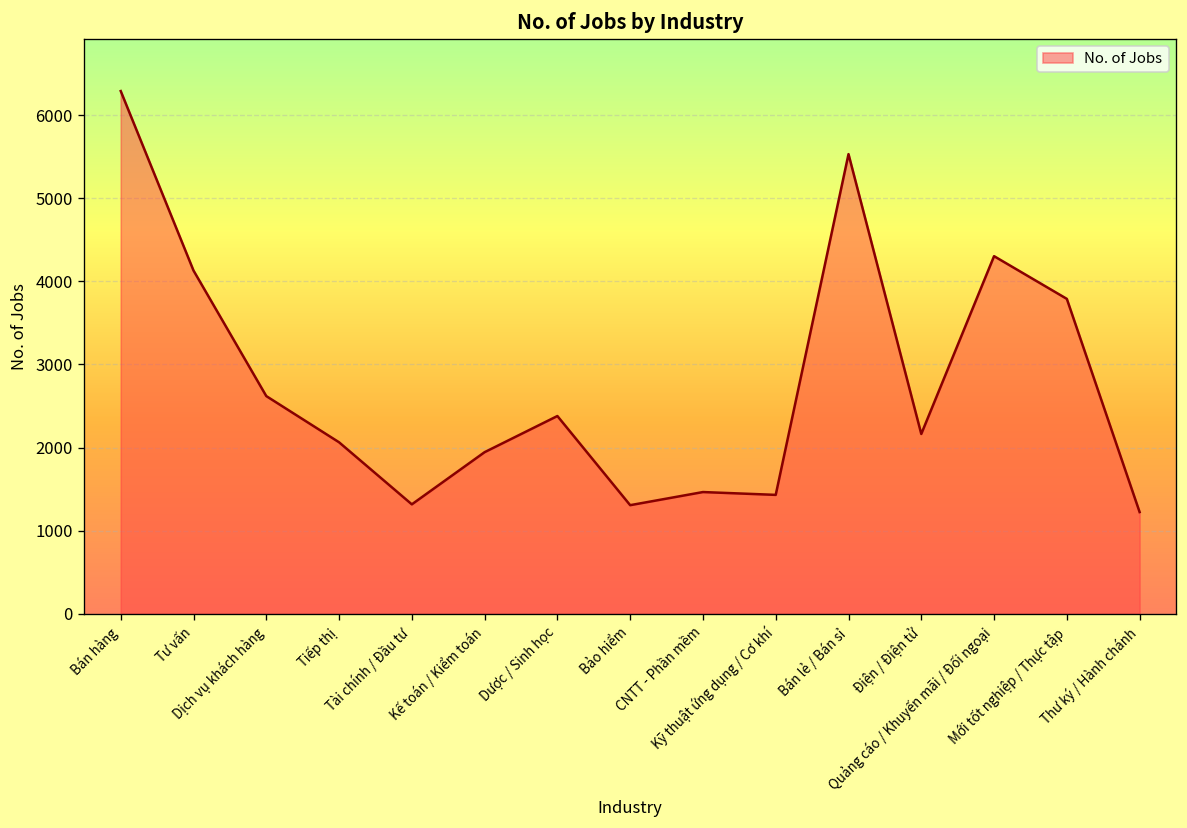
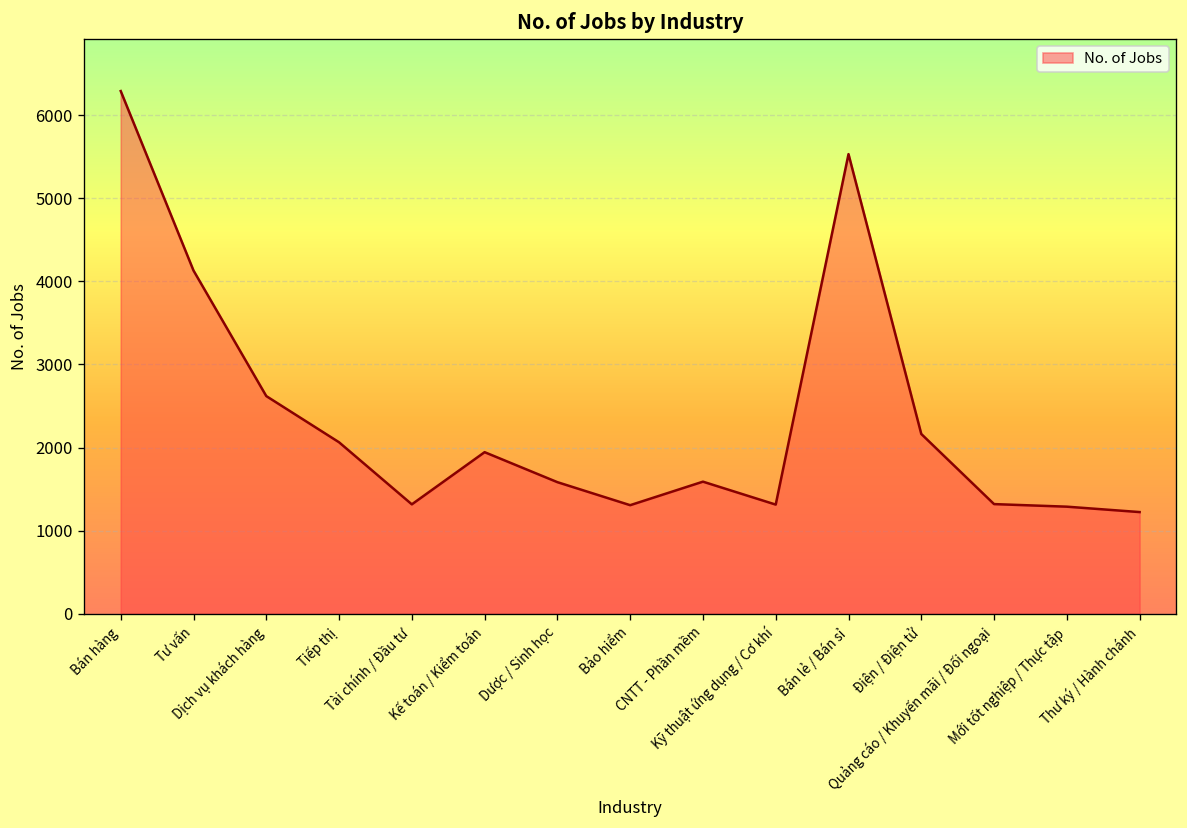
  {
    "Bán hàng": 6300,
    "Tư vấn": 4100,
    "Dịch vụ khách hàng": 2600,
    "Tiếp thị": 2100,
    "Tài chính / Đầu tư": 1300,
    "Kế toán / Kiểm toán": 1900,
-   "Dược / Sinh học": 2400,
+   "Dược / Sinh học": 1600,
    "Bảo hiểm": 1300,
-   "CNTT - Phần mềm": 1500,
-   "Kỹ thuật ứng dụng / Cơ khí": 1400,
+   "CNTT - Phần mềm": 1600,
+   "Kỹ thuật ứng dụng / Cơ khí": 1300,
    "Bán lẻ / Bán sỉ": 5500,
    "Điện / Điện tử": 2200,
-   "Quảng cáo / Khuyến mãi / Đối ngoại": 4300,
-   "Mới tốt nghiệp / Thực tập": 3800,
+   "Quảng cáo / Khuyến mãi / Đối ngoại": 1300,
+   "Mới tốt nghiệp / Thực tập": 1300,
    "Thư ký / Hành chánh": 1200
  }
